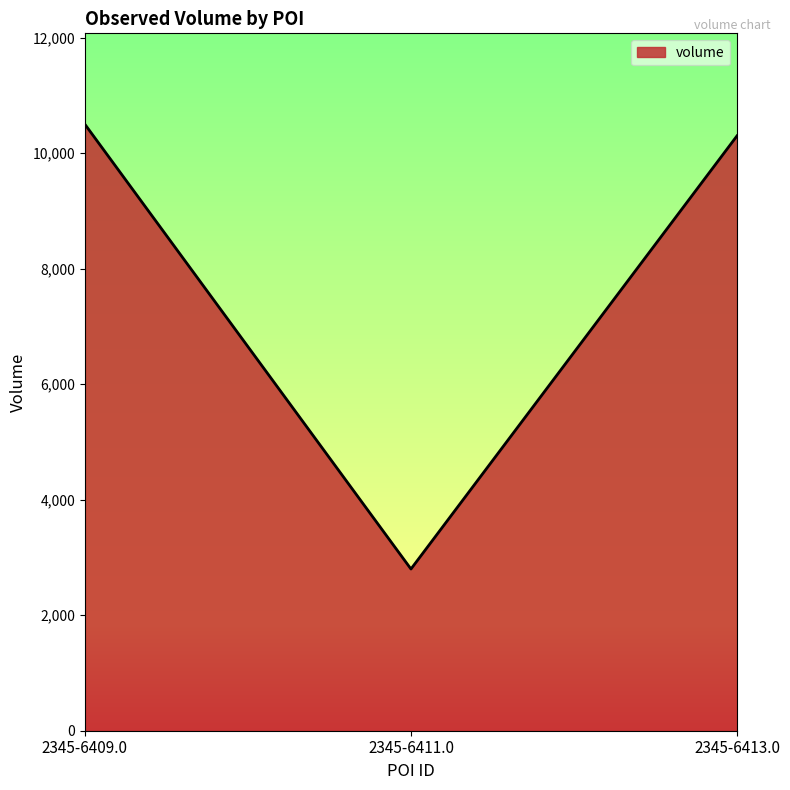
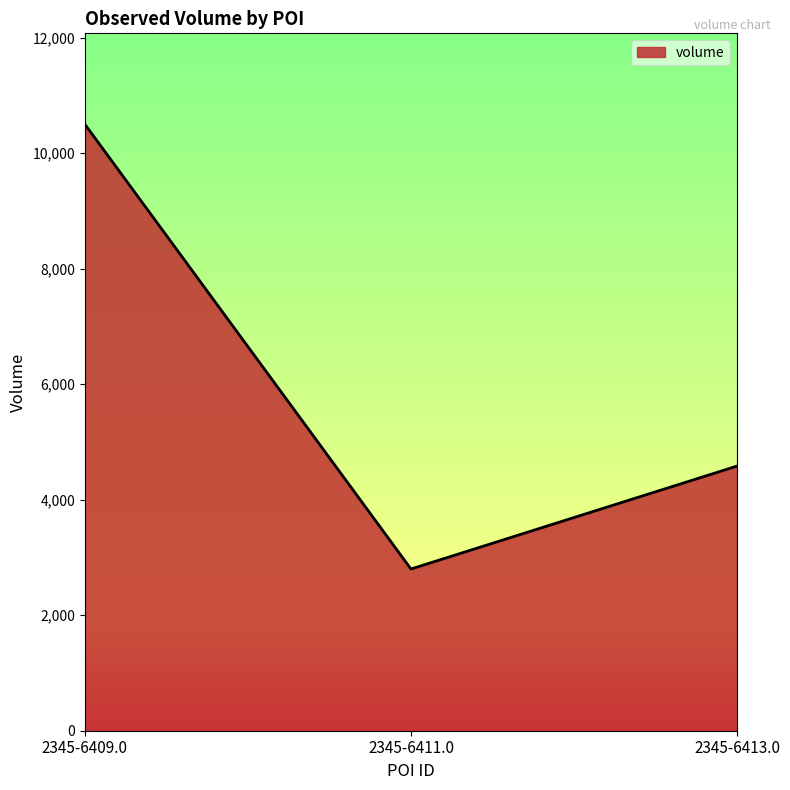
  {
    "2345-6409.0": "10,500",
    "2345-6411.0": "2,800",
-   "2345-6413.0": "10,300"
+   "2345-6413.0": "4,600"
  }
